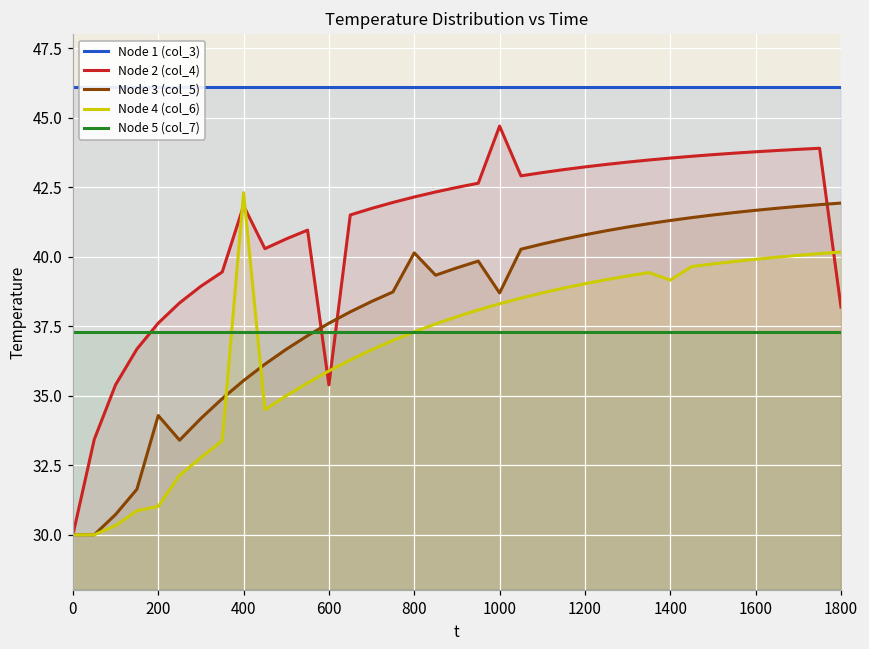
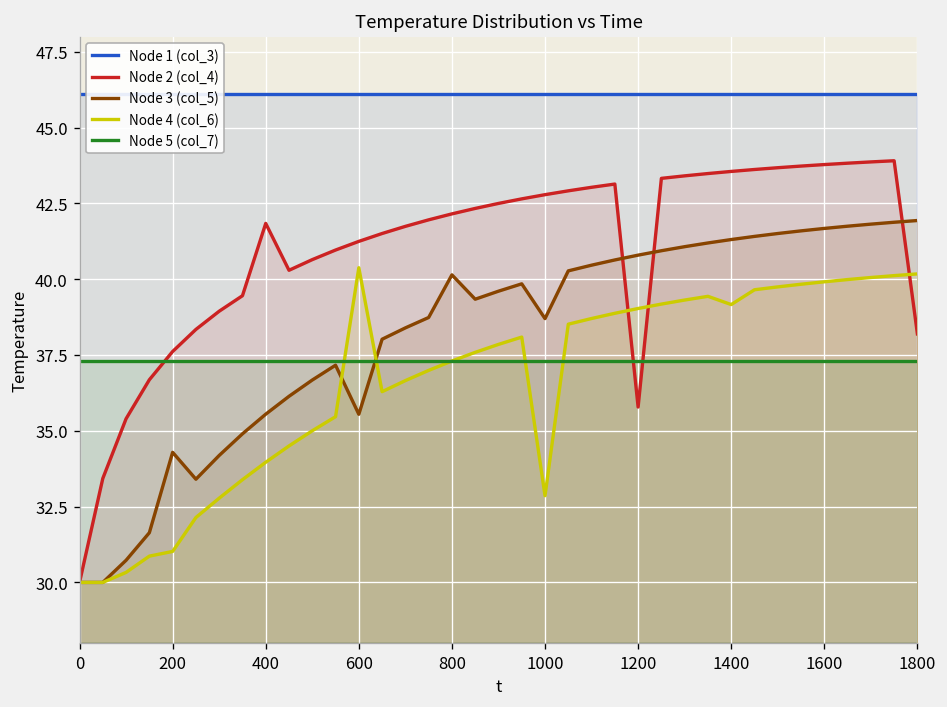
  {
    "Node 1 (col_3)": {
      "0": 46.1,
      "400": 46.1,
      "600": 46.1,
      "800": 46.1,
      "1000": 46.1,
      "1200": 46.1,
      "1400": 46.1,
      "1600": 46.1,
      "1800": 46.1
    },
    "Node 2 (col_4)": {
      "200": 37.6,
      "400": 41.8,
-     "600": 35.4,
+     "600": 41.2,
      "800": 42.2,
-     "1000": 44.7,
-     "1200": 43.2,
+     "1000": 42.8,
+     "1200": 35.8,
      "1400": 43.6,
      "1600": 43.8,
      "1800": 38.2
    },
    "Node 3 (col_5)": {
      "200": 34.3,
      "400": 35.5,
-     "600": 37.6,
+     "600": 35.5,
      "800": 40.1,
      "1000": 38.7,
      "1200": 40.8,
      "1400": 41.3,
      "1600": 41.7,
      "1800": 41.9
    },
    "Node 4 (col_6)": {
      "200": 31.0,
-     "400": 42.3,
-     "600": 35.9,
-     "1000": 38.3,
+     "400": 34.0,
+     "600": 40.4,
+     "1000": 32.9,
      "1200": 39.0,
      "1400": 39.2,
      "1600": 39.9,
      "1800": 40.2
    },
    "Node 5 (col_7)": {
      "0": 37.3,
      "200": 37.3,
      "400": 37.3,
      "600": 37.3,
      "1000": 37.3,
      "1200": 37.3,
      "1400": 37.3,
      "1600": 37.3,
      "1800": 37.3
    }
  }
